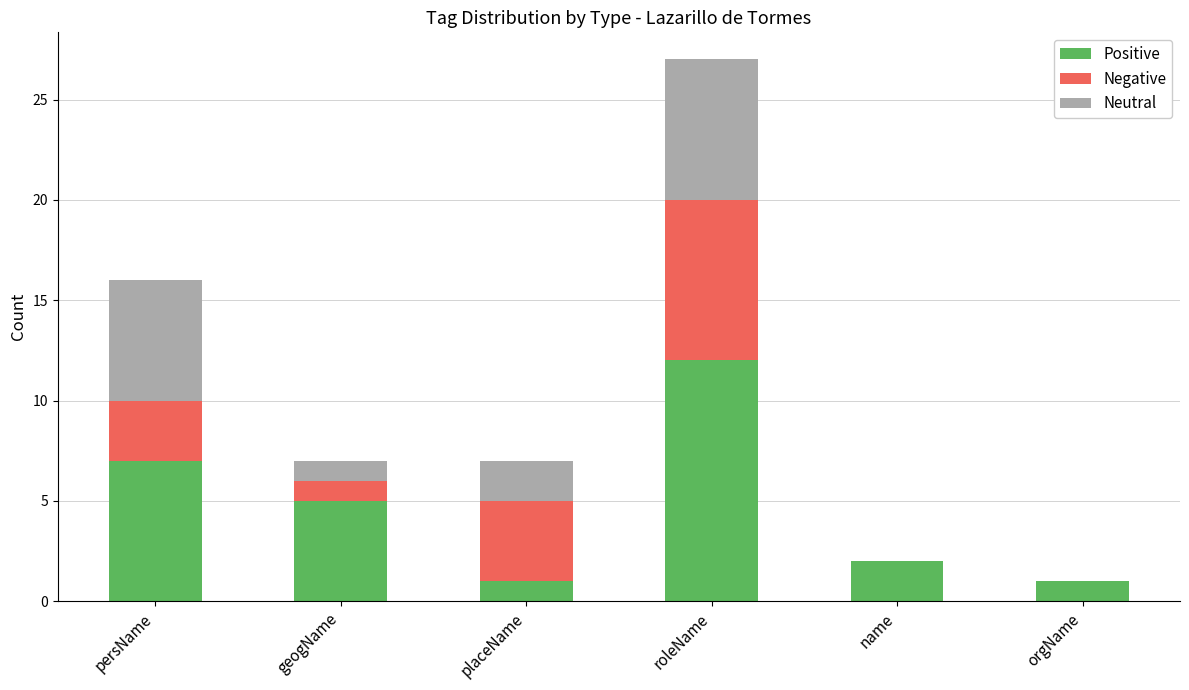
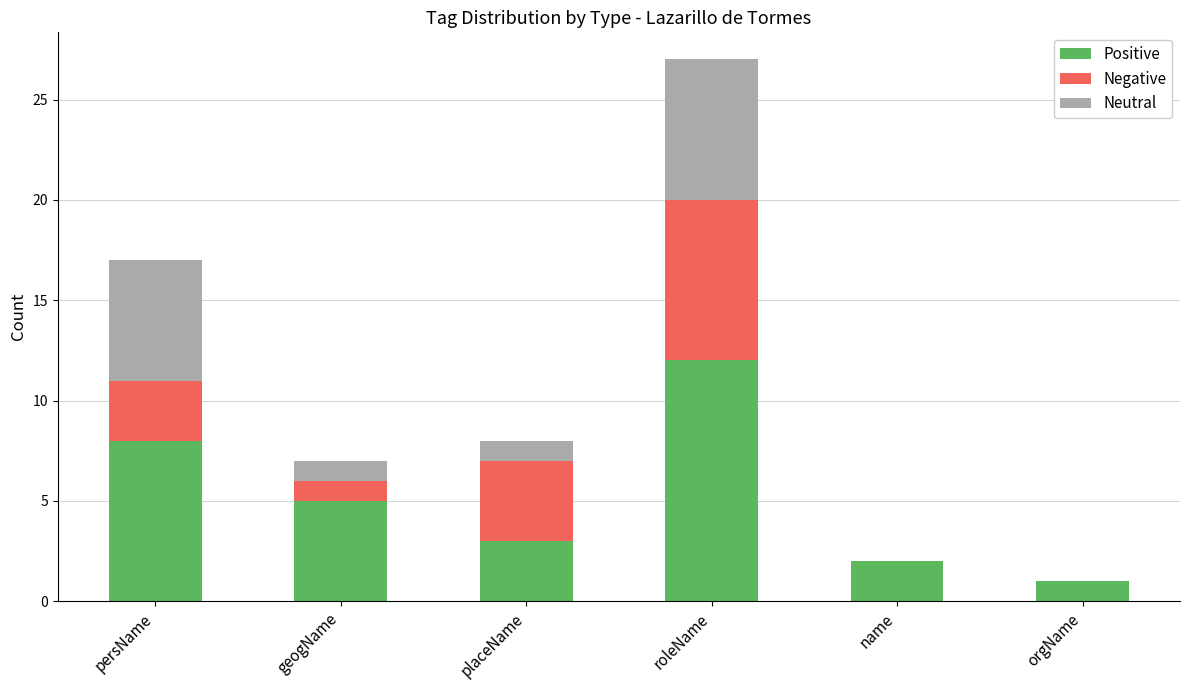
  {
    "Positive": {
-     "persName": 7,
+     "persName": 8,
      "geogName": 5,
-     "placeName": 1,
+     "placeName": 3,
      "roleName": 12,
      "name": 2,
      "orgName": 1
    },
    "Negative": {
      "persName": 3,
      "geogName": 1,
      "placeName": 4,
      "roleName": 8,
      "name": 0,
      "orgName": 0
    },
    "Neutral": {
      "persName": 6,
      "geogName": 1,
-     "placeName": 2,
+     "placeName": 1,
      "roleName": 7,
      "name": 0,
      "orgName": 0
    }
  }
